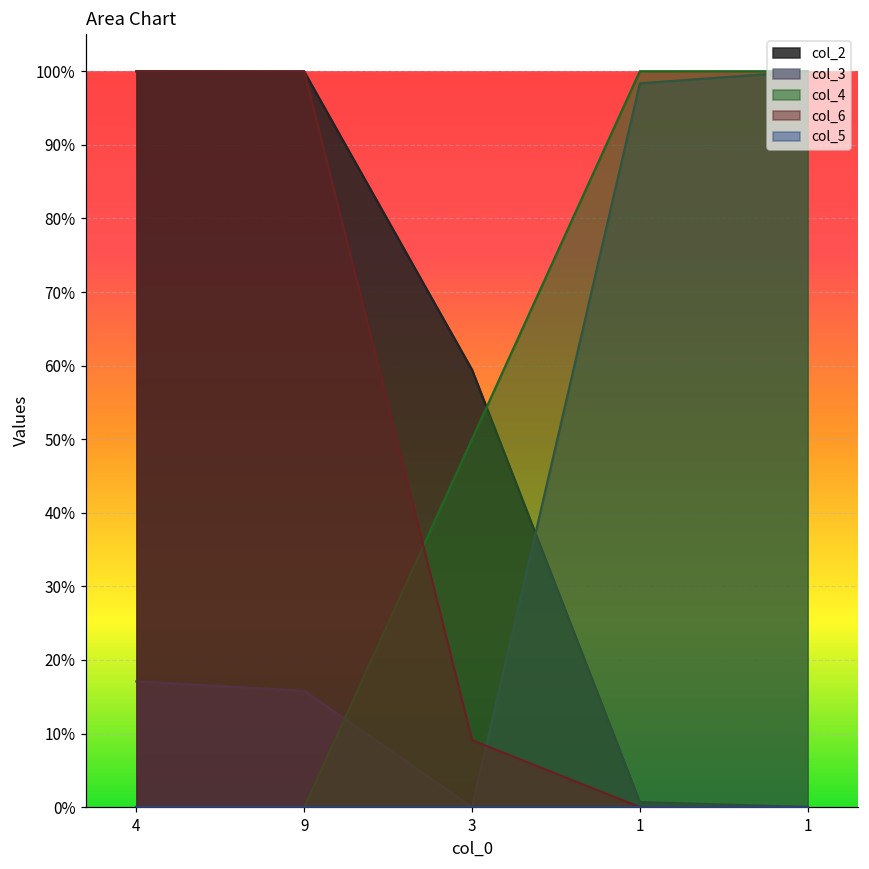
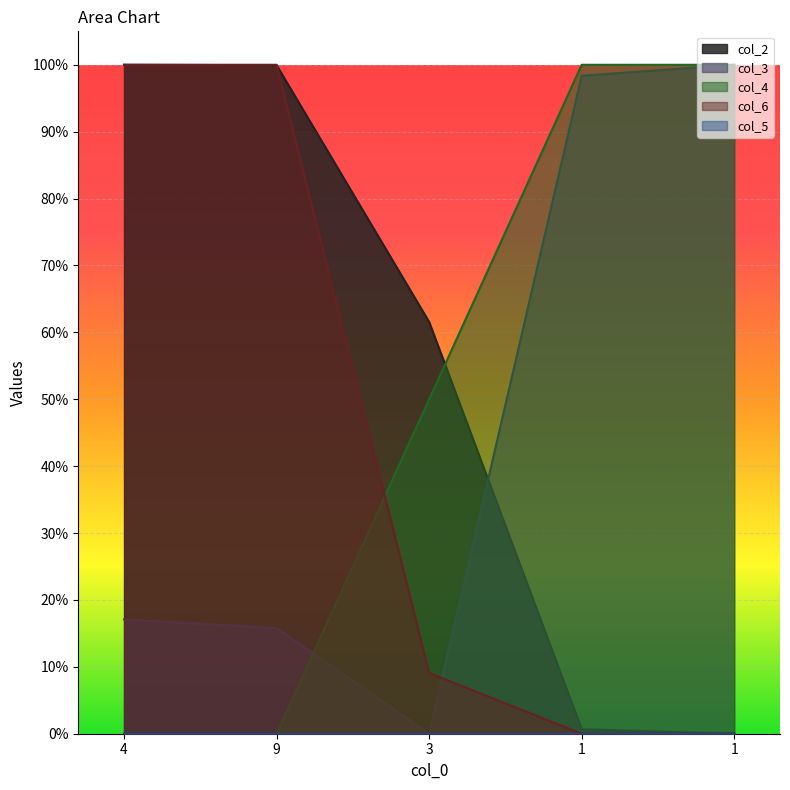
  {
    "col_2": {
-     "3": "59%"
+     "3": "62%"
    },
    "col_4": {
      "3": "50%"
    }
  }
